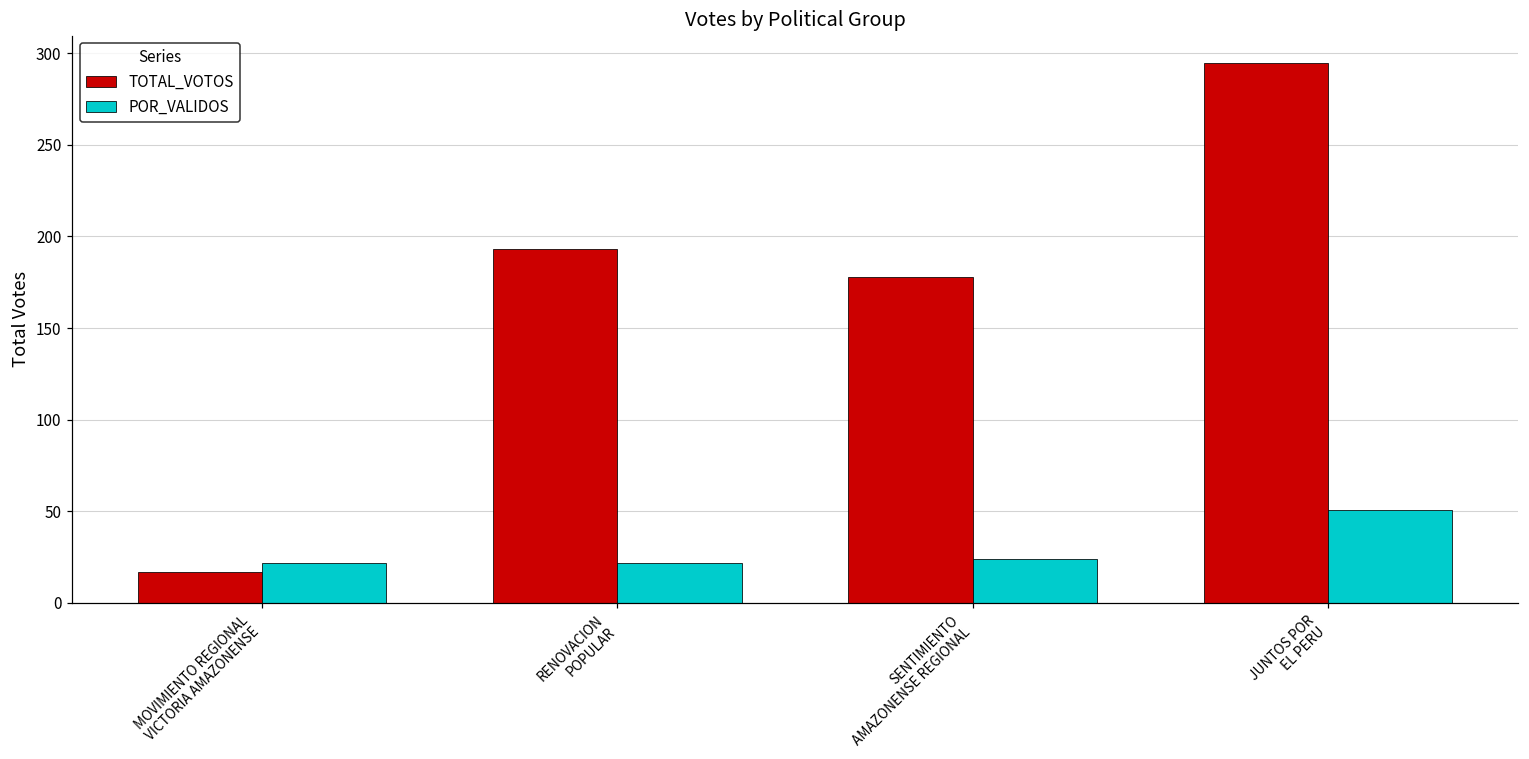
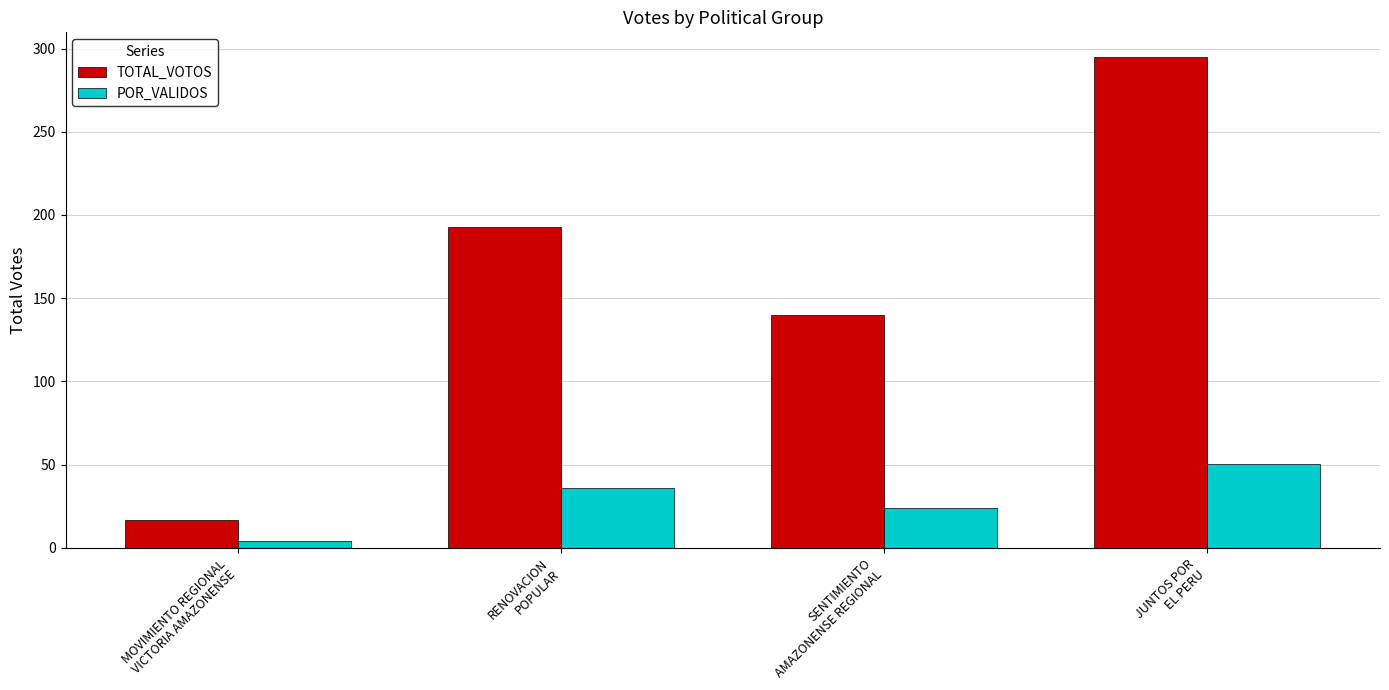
  {
    "TOTAL_VOTOS": {
      "MOVIMIENTO REGIONAL VICTORIA AMAZONENSE": 17,
      "RENOVACION POPULAR": 193,
-     "SENTIMIENTO AMAZONENSE REGIONAL": 178,
+     "SENTIMIENTO AMAZONENSE REGIONAL": 140,
      "JUNTOS POR EL PERU": 295
    },
    "POR_VALIDOS": {
-     "MOVIMIENTO REGIONAL VICTORIA AMAZONENSE": 22,
-     "RENOVACION POPULAR": 22,
+     "MOVIMIENTO REGIONAL VICTORIA AMAZONENSE": 4,
+     "RENOVACION POPULAR": 36,
      "SENTIMIENTO AMAZONENSE REGIONAL": 24,
      "JUNTOS POR EL PERU": 50
    }
  }
